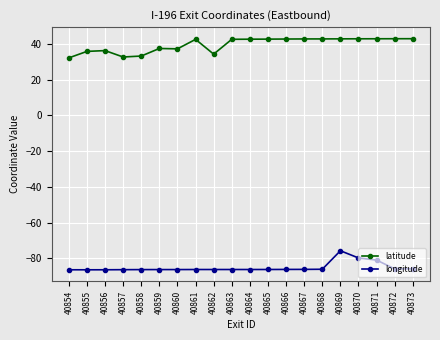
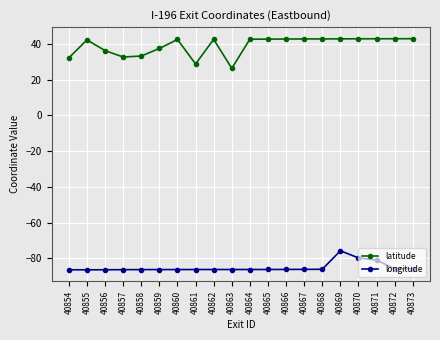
  {
    "latitude": {
      "40854": 32,
-     "40855": 36,
+     "40855": 42,
      "40856": 36,
      "40857": 33,
      "40858": 33,
      "40859": 37,
-     "40860": 37,
-     "40861": 42,
-     "40862": 34,
-     "40863": 43,
+     "40860": 42,
+     "40861": 29,
+     "40862": 42,
+     "40863": 26,
      "40864": 43,
      "40865": 43,
      "40866": 43,
      "40867": 43,
      "40868": 43,
      "40869": 43,
      "40870": 43,
      "40871": 43,
      "40872": 43,
      "40873": 43
    },
    "longitude": {
      "40854": -86,
      "40855": -86,
      "40856": -86,
      "40857": -86,
      "40858": -86,
      "40859": -86,
      "40860": -86,
      "40861": -86,
      "40862": -86,
      "40863": -86,
      "40864": -86,
      "40865": -86,
      "40866": -86,
      "40867": -86,
      "40868": -86,
      "40869": -76
    }
  }
